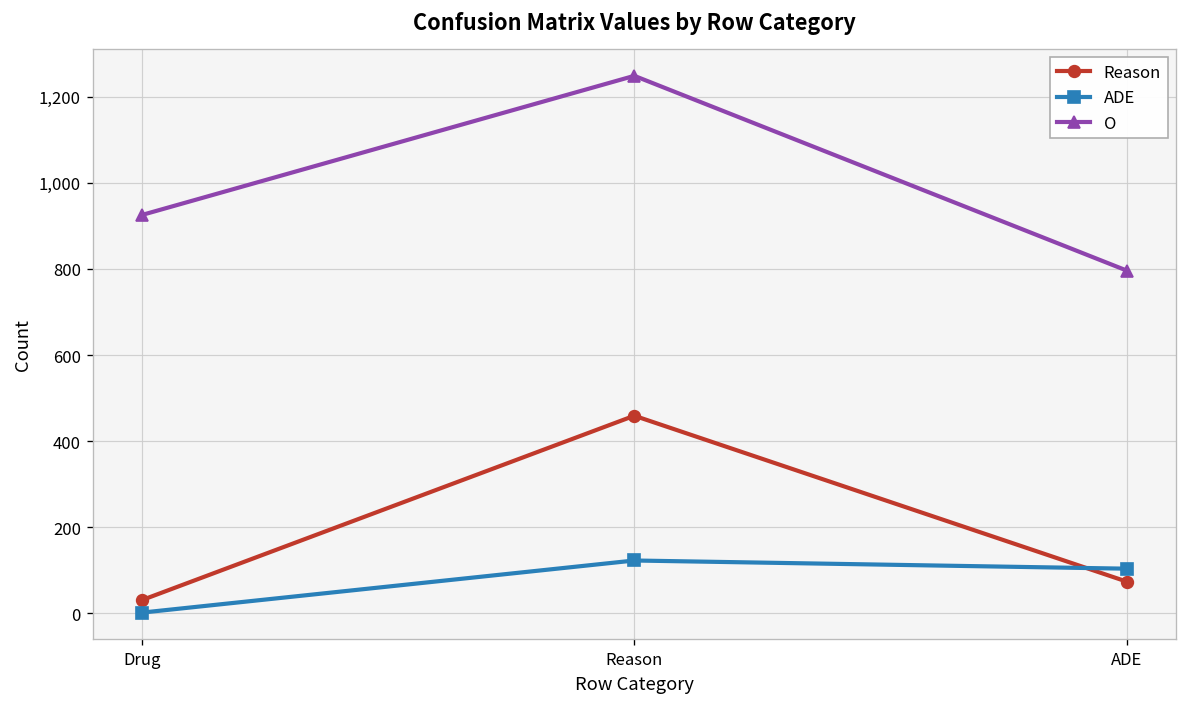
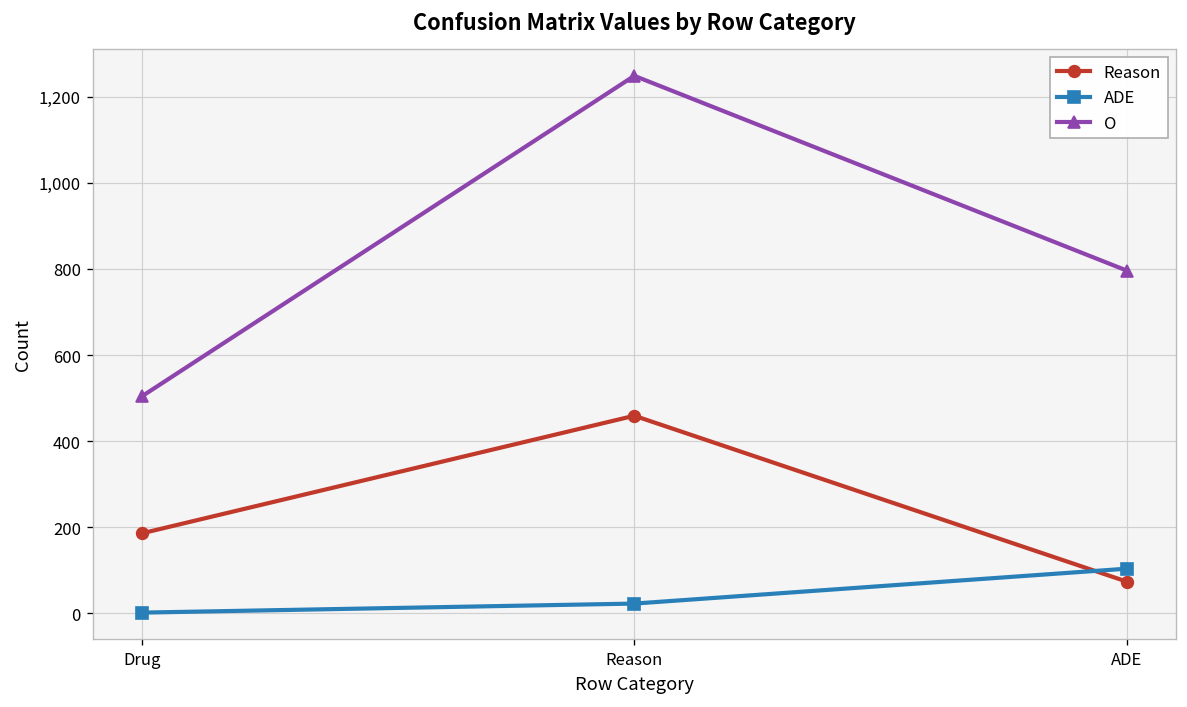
  {
    "Reason": {
-     "Drug": "30",
+     "Drug": "190",
      "Reason": "460",
      "ADE": "70"
    },
    "ADE": {
      "Drug": "0",
-     "Reason": "120",
+     "Reason": "20",
      "ADE": "100"
    },
    "O": {
-     "Drug": "930",
+     "Drug": "500",
      "Reason": "1,250",
      "ADE": "800"
    }
  }
